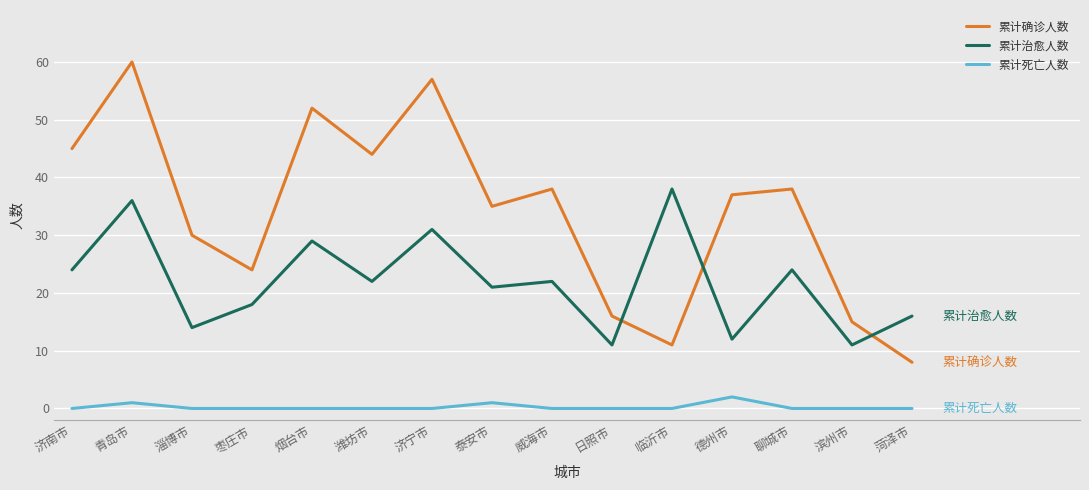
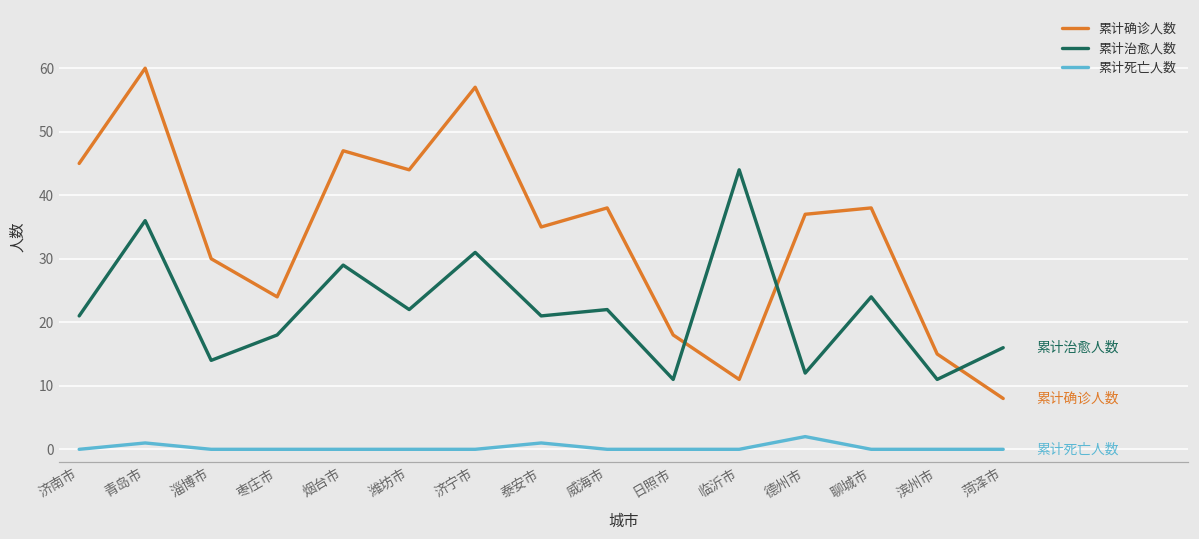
  {
    "累计确诊人数": {
      "济南市": 45,
      "青岛市": 60,
      "淄博市": 30,
      "枣庄市": 24,
-     "烟台市": 52,
+     "烟台市": 47,
      "潍坊市": 44,
      "济宁市": 57,
      "泰安市": 35,
      "威海市": 38,
-     "日照市": 16,
+     "日照市": 18,
      "临沂市": 11,
      "德州市": 37,
      "聊城市": 38,
      "滨州市": 15,
      "菏泽市": 8
    },
    "累计治愈人数": {
-     "济南市": 24,
+     "济南市": 21,
      "青岛市": 36,
      "淄博市": 14,
      "枣庄市": 18,
      "烟台市": 29,
      "潍坊市": 22,
      "济宁市": 31,
      "泰安市": 21,
      "威海市": 22,
      "日照市": 11,
-     "临沂市": 38,
+     "临沂市": 44,
      "德州市": 12,
      "聊城市": 24,
      "滨州市": 11,
      "菏泽市": 16
    },
    "累计死亡人数": {
      "济南市": 0,
      "青岛市": 1,
      "淄博市": 0,
      "枣庄市": 0,
      "烟台市": 0,
      "潍坊市": 0,
      "济宁市": 0,
      "泰安市": 1,
      "威海市": 0,
      "日照市": 0,
      "临沂市": 0,
      "德州市": 2,
      "聊城市": 0,
      "滨州市": 0,
      "菏泽市": 0
    }
  }
